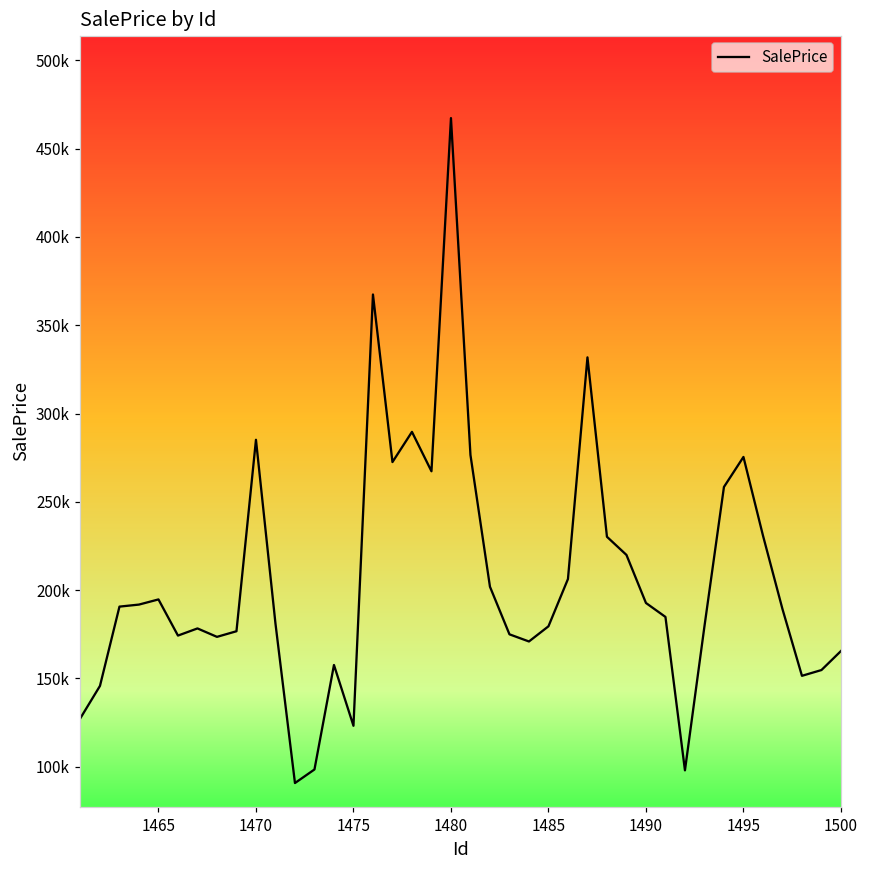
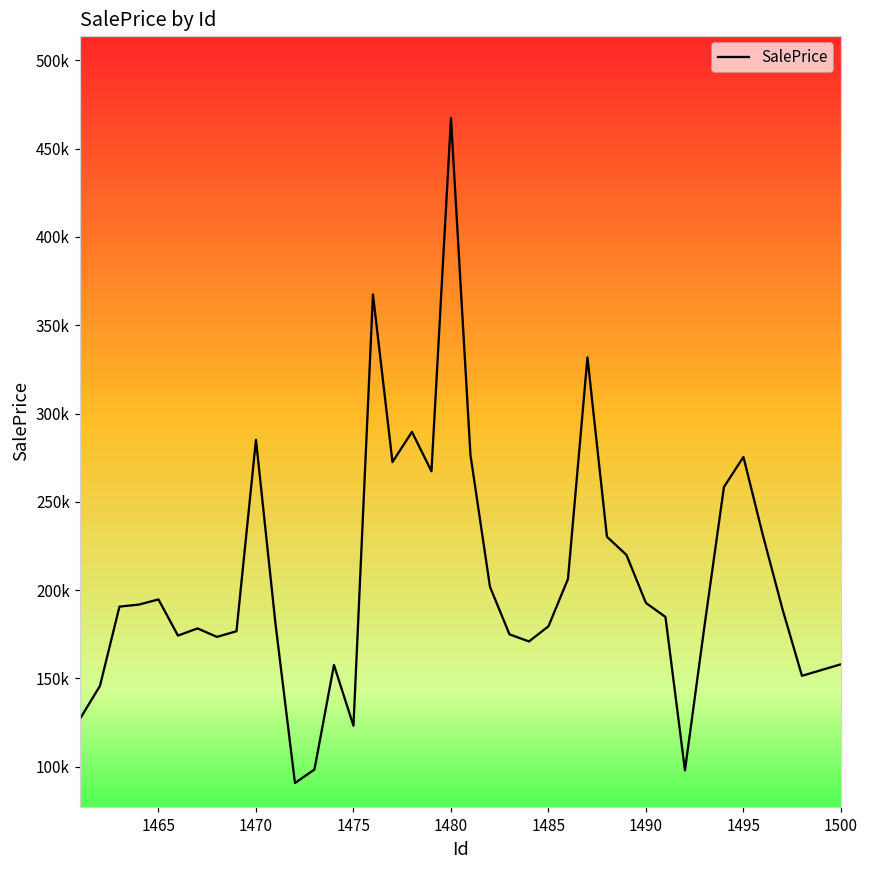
  {
    "1465": 195000,
    "1470": 285000,
    "1475": 123000,
    "1480": 467000,
    "1485": 180000,
    "1490": 193000,
    "1495": 275000,
-   "1500": 166000
+   "1500": 158000
  }
